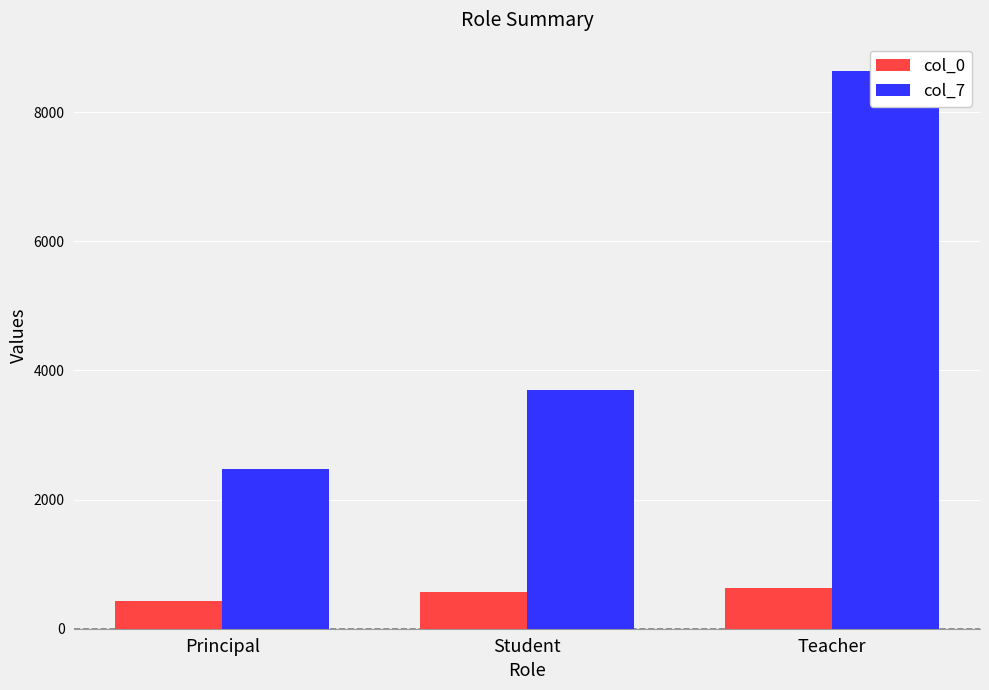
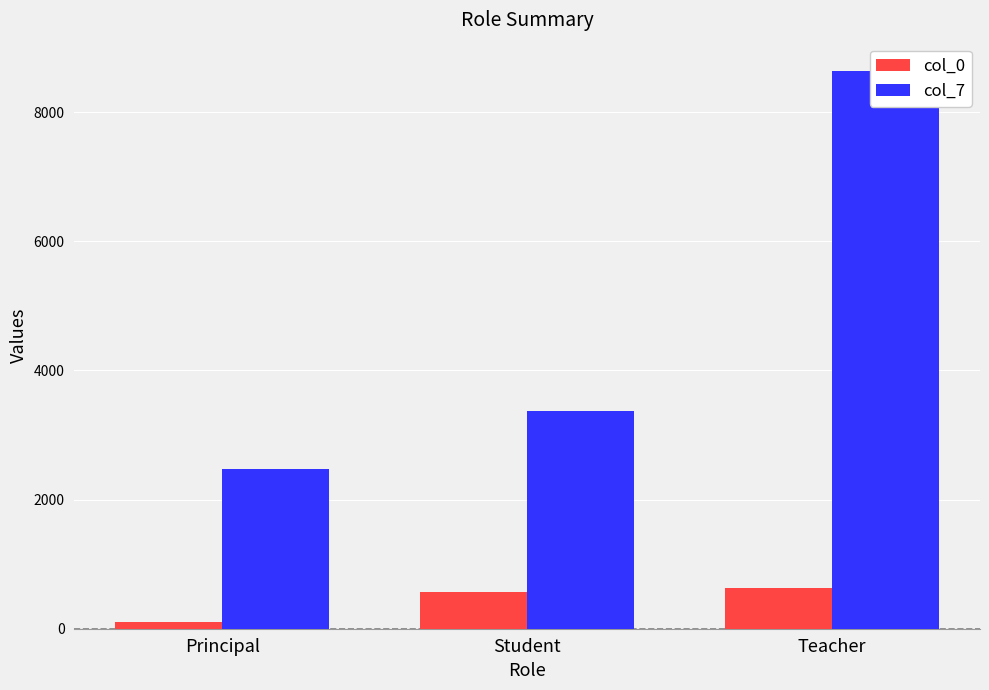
  {
    "col_0": {
-     "Principal": 400,
+     "Principal": 100,
      "Student": 600,
      "Teacher": 600
    },
    "col_7": {
      "Principal": 2500,
-     "Student": 3700
+     "Student": 3400
    }
  }
